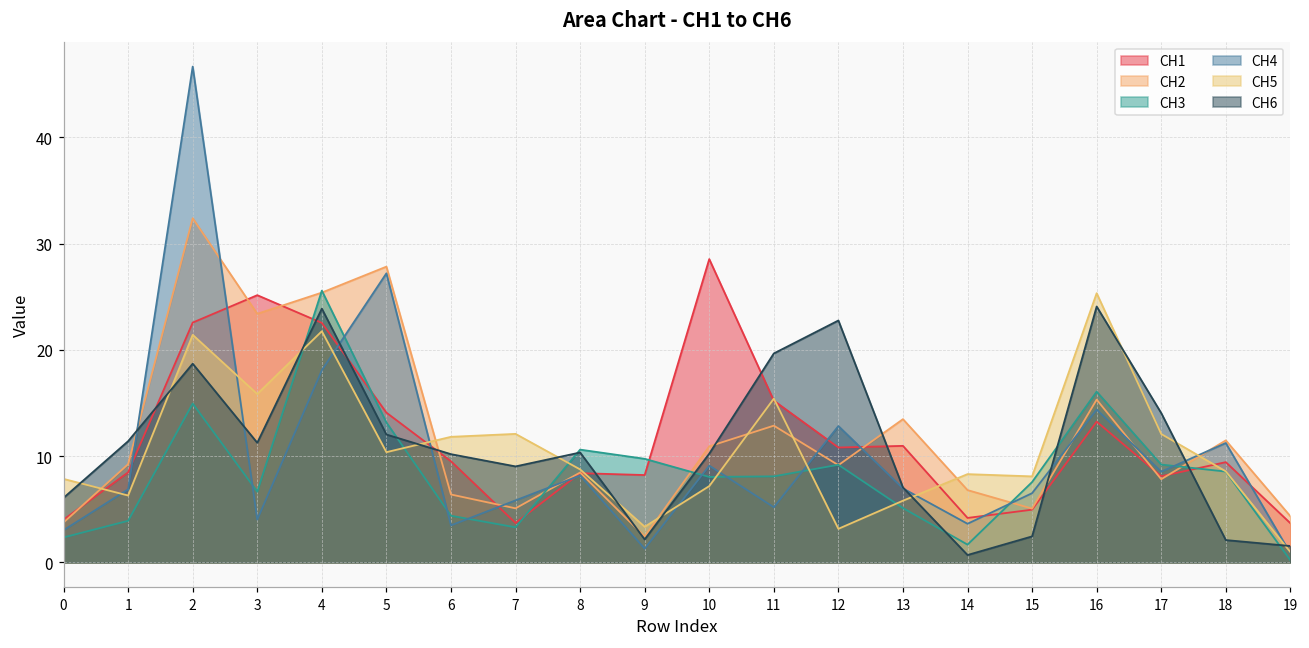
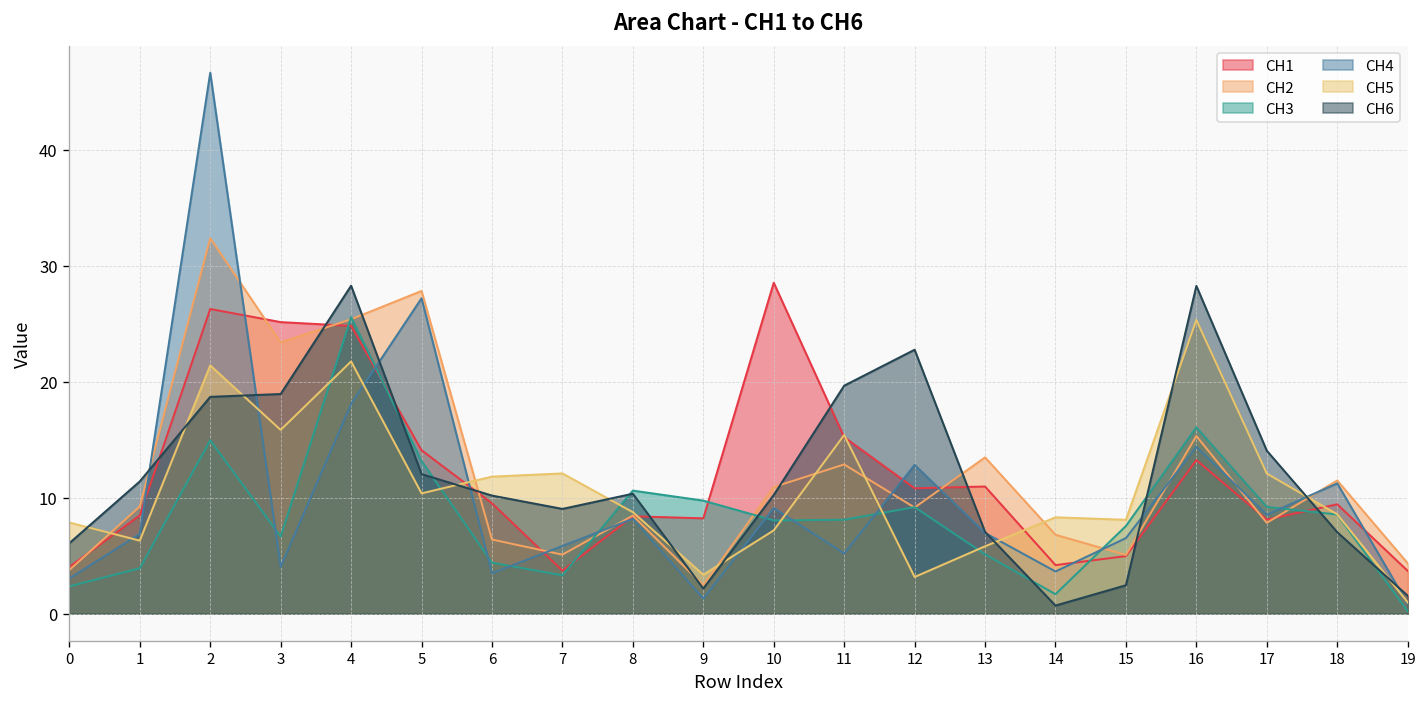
  {
    "CH1": {
      "0": 4,
      "1": 8,
-     "2": 23,
+     "2": 26,
      "3": 25,
-     "4": 23,
+     "4": 25,
      "5": 14,
      "6": 10,
      "7": 4,
      "9": 8,
      "10": 29,
      "12": 11,
      "13": 11,
      "14": 4,
      "16": 13,
      "17": 8,
      "18": 9,
      "19": 4
    },
    "CH6": {
      "0": 6,
      "1": 11,
      "2": 19,
-     "3": 11,
-     "4": 24,
+     "3": 19,
+     "4": 28,
      "5": 12,
      "6": 10,
      "7": 9,
      "8": 10,
      "9": 2,
      "10": 10,
      "11": 20,
      "12": 23,
      "14": 1,
      "15": 2,
-     "16": 24,
+     "16": 28,
      "17": 14,
-     "18": 2,
+     "18": 7,
      "19": 2
    }
  }
